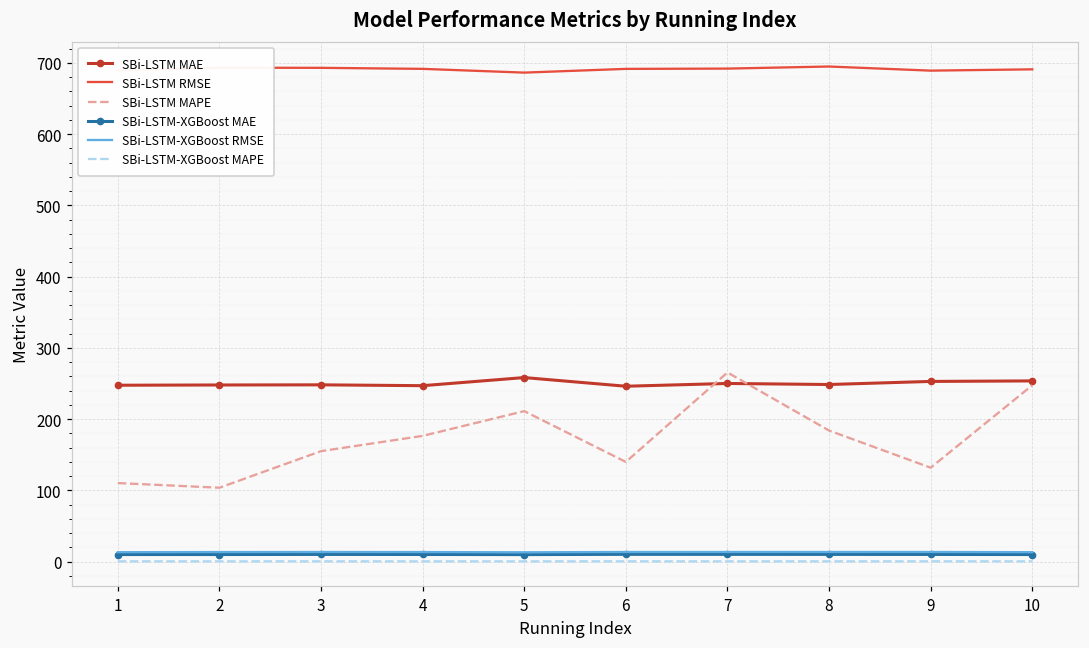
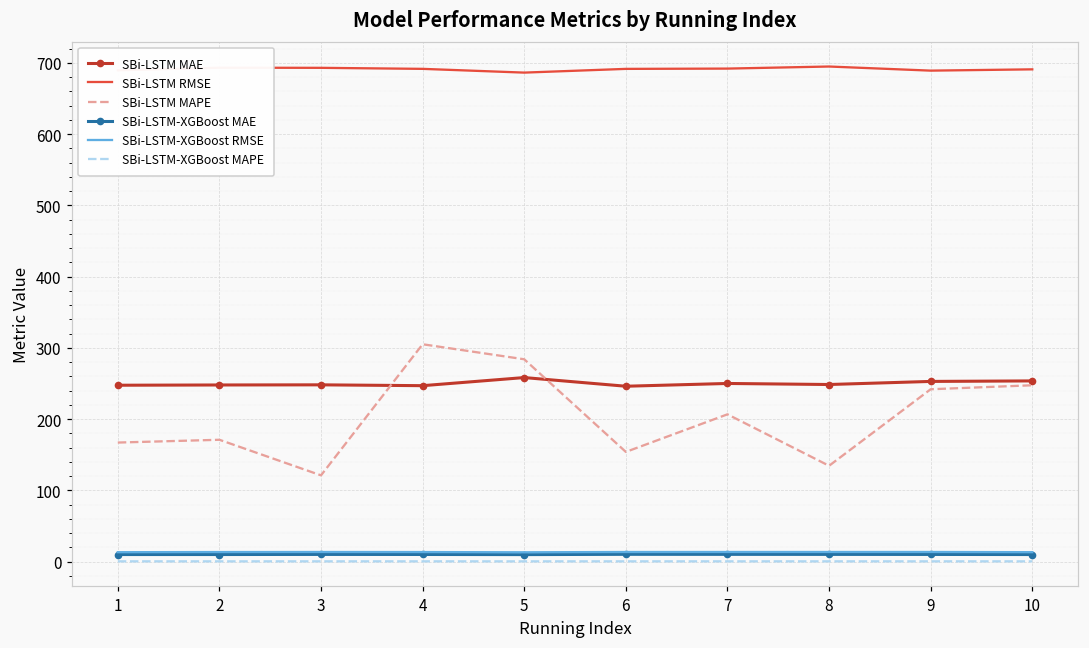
  {
    "SBi-LSTM MAPE": {
-     "1": 110,
-     "2": 100,
-     "3": 160,
-     "4": 180,
-     "5": 210,
-     "6": 140,
-     "7": 270,
-     "8": 180,
-     "9": 130,
+     "1": 170,
+     "2": 170,
+     "3": 120,
+     "4": 310,
+     "5": 280,
+     "6": 150,
+     "7": 210,
+     "8": 130,
+     "9": 240,
      "10": 250
    },
    "SBi-LSTM-XGBoost MAPE": {
      "1": 0,
      "2": 0,
      "3": 0,
      "4": 0,
      "5": 0,
      "6": 0,
      "7": 0,
      "8": 0,
      "9": 0,
      "10": 0
    }
  }
